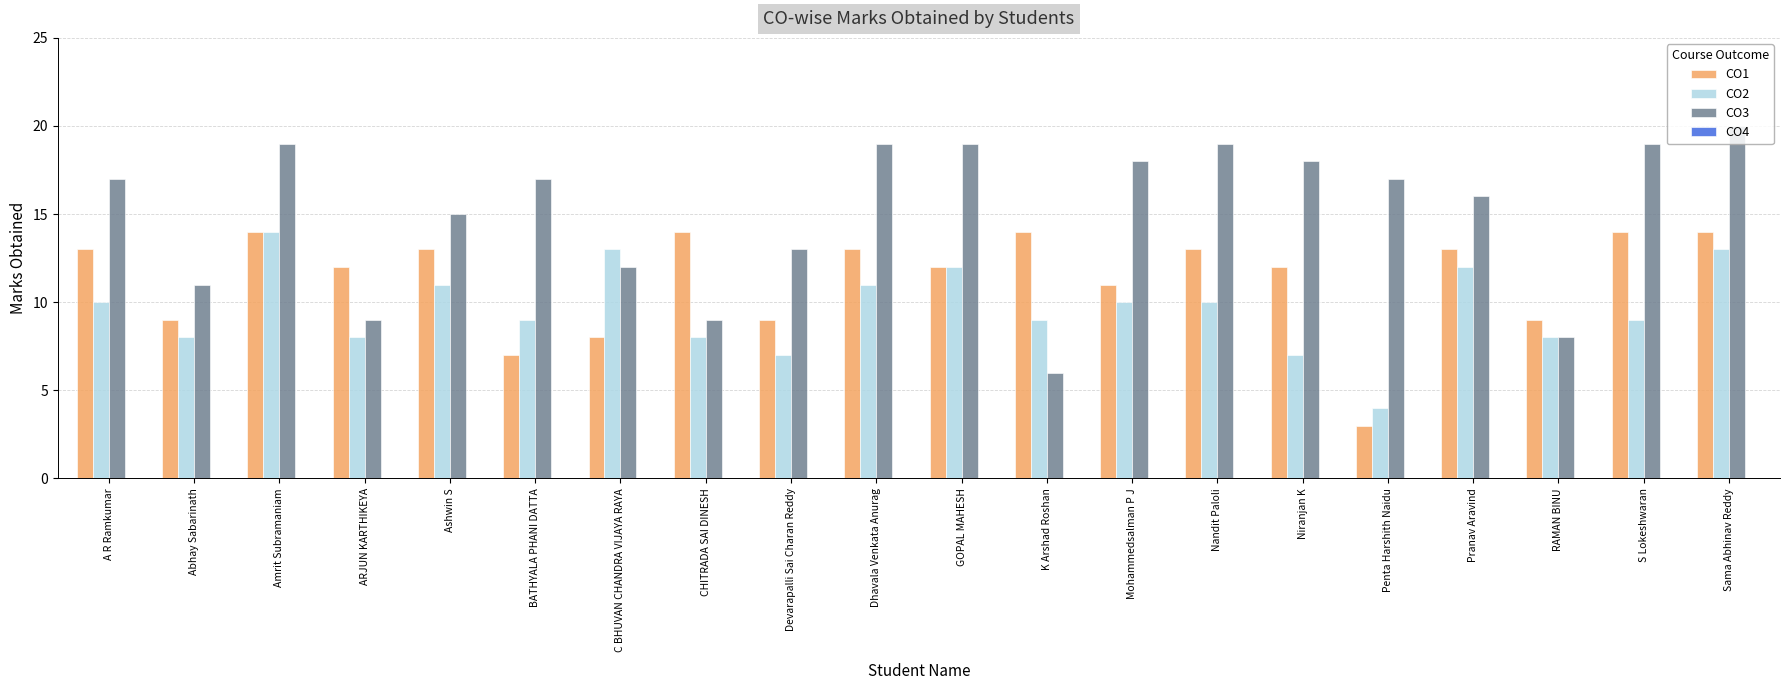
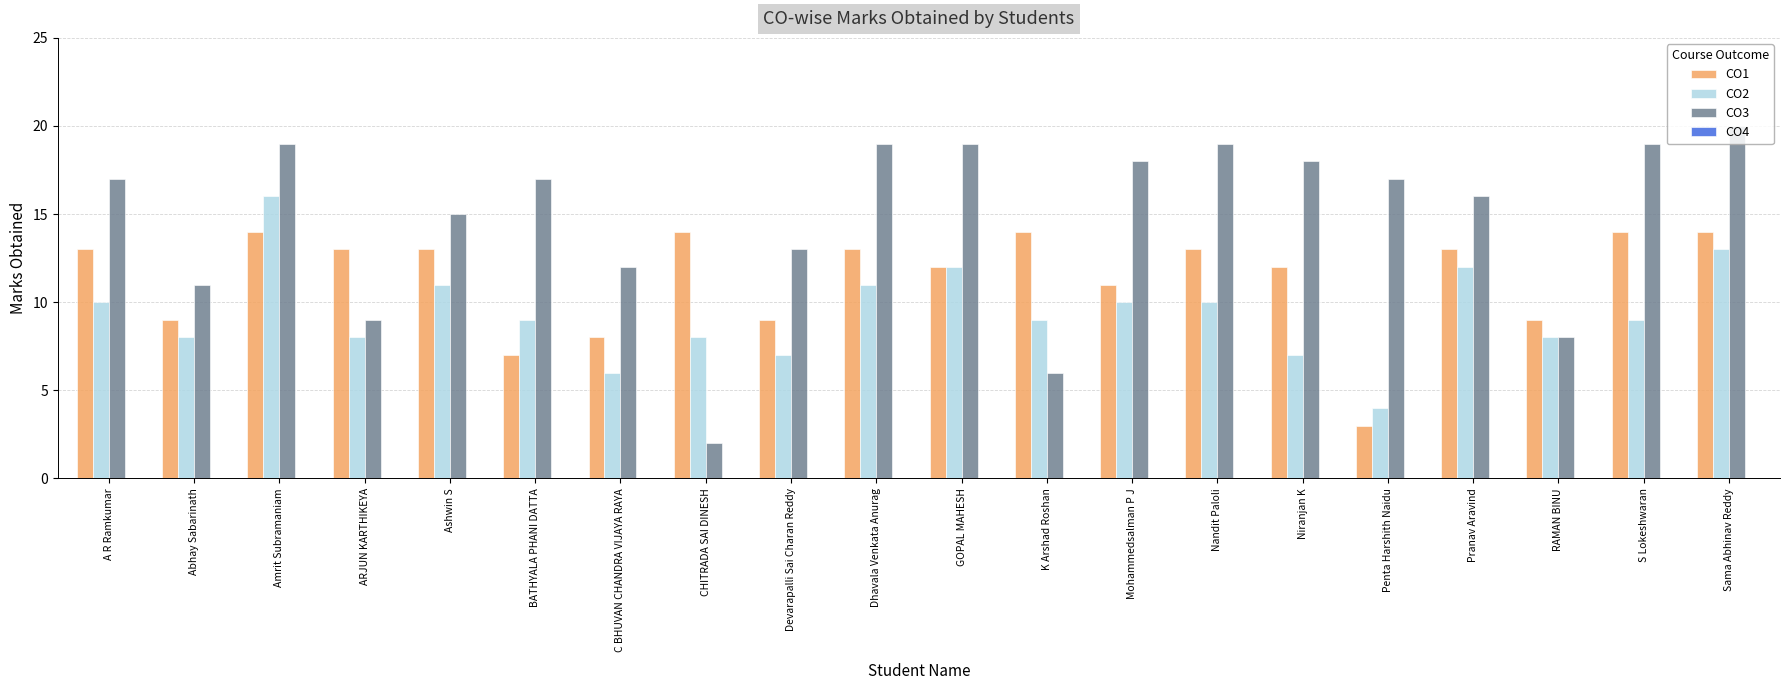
  {
    "CO1": {
      "A R Ramkumar": 13,
      "Abhay Sabarinath": 9,
      "Amrit Subramaniam": 14,
-     "ARJUN KARTHIKEYA": 12,
+     "ARJUN KARTHIKEYA": 13,
      "Ashwin S": 13,
      "BATHYALA PHANI DATTA": 7,
      "C BHUVAN CHANDRA VIJAYA RAYA": 8,
      "CHITRADA SAI DINESH": 14,
      "Devarapalli Sai Charan Reddy": 9,
      "Dhavala Venkata Anurag": 13,
      "GOPAL MAHESH": 12,
      "K Arshad Roshan": 14,
      "Mohammedsalman P J": 11,
      "Nandit Paloli": 13,
      "Niranjan K": 12,
      "Penta Harshith Naidu": 3,
      "Pranav Aravind": 13,
      "RAMAN BINU": 9,
      "S Lokeshwaran": 14,
      "Sama Abhinav Reddy": 14
    },
    "CO2": {
      "A R Ramkumar": 10,
      "Abhay Sabarinath": 8,
-     "Amrit Subramaniam": 14,
+     "Amrit Subramaniam": 16,
      "ARJUN KARTHIKEYA": 8,
      "Ashwin S": 11,
      "BATHYALA PHANI DATTA": 9,
-     "C BHUVAN CHANDRA VIJAYA RAYA": 13,
+     "C BHUVAN CHANDRA VIJAYA RAYA": 6,
      "CHITRADA SAI DINESH": 8,
      "Devarapalli Sai Charan Reddy": 7,
      "Dhavala Venkata Anurag": 11,
      "GOPAL MAHESH": 12,
      "K Arshad Roshan": 9,
      "Mohammedsalman P J": 10,
      "Nandit Paloli": 10,
      "Niranjan K": 7,
      "Penta Harshith Naidu": 4,
      "Pranav Aravind": 12,
      "RAMAN BINU": 8,
      "S Lokeshwaran": 9,
      "Sama Abhinav Reddy": 13
    },
    "CO3": {
      "A R Ramkumar": 17,
      "Abhay Sabarinath": 11,
      "Amrit Subramaniam": 19,
      "ARJUN KARTHIKEYA": 9,
      "Ashwin S": 15,
      "BATHYALA PHANI DATTA": 17,
      "C BHUVAN CHANDRA VIJAYA RAYA": 12,
-     "CHITRADA SAI DINESH": 9,
+     "CHITRADA SAI DINESH": 2,
      "Devarapalli Sai Charan Reddy": 13,
      "Dhavala Venkata Anurag": 19,
      "GOPAL MAHESH": 19,
      "K Arshad Roshan": 6,
      "Mohammedsalman P J": 18,
      "Nandit Paloli": 19,
      "Niranjan K": 18,
      "Penta Harshith Naidu": 17,
      "Pranav Aravind": 16,
      "RAMAN BINU": 8,
      "S Lokeshwaran": 19
    },
    "CO4": {
      "A R Ramkumar": 0,
      "Abhay Sabarinath": 0,
      "Amrit Subramaniam": 0,
      "ARJUN KARTHIKEYA": 0,
      "Ashwin S": 0,
      "BATHYALA PHANI DATTA": 0,
      "C BHUVAN CHANDRA VIJAYA RAYA": 0,
      "CHITRADA SAI DINESH": 0,
      "Devarapalli Sai Charan Reddy": 0,
      "Dhavala Venkata Anurag": 0,
      "GOPAL MAHESH": 0,
      "K Arshad Roshan": 0,
      "Mohammedsalman P J": 0,
      "Nandit Paloli": 0,
      "Niranjan K": 0,
      "Penta Harshith Naidu": 0,
      "Pranav Aravind": 0,
      "RAMAN BINU": 0,
      "S Lokeshwaran": 0,
      "Sama Abhinav Reddy": 0
    }
  }
